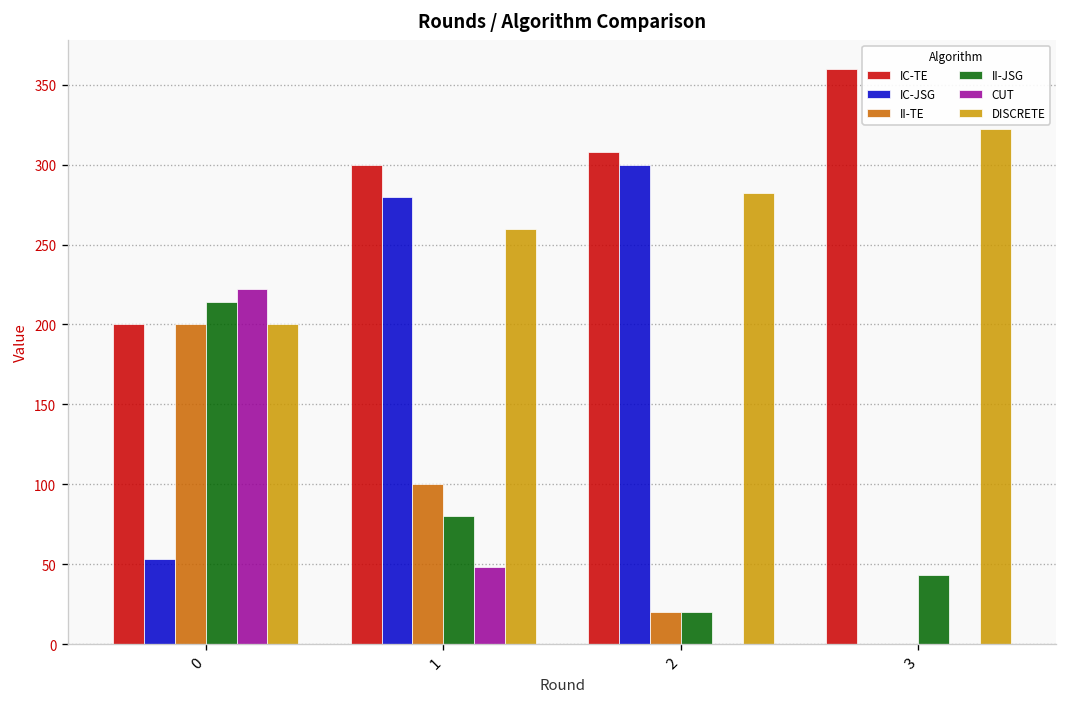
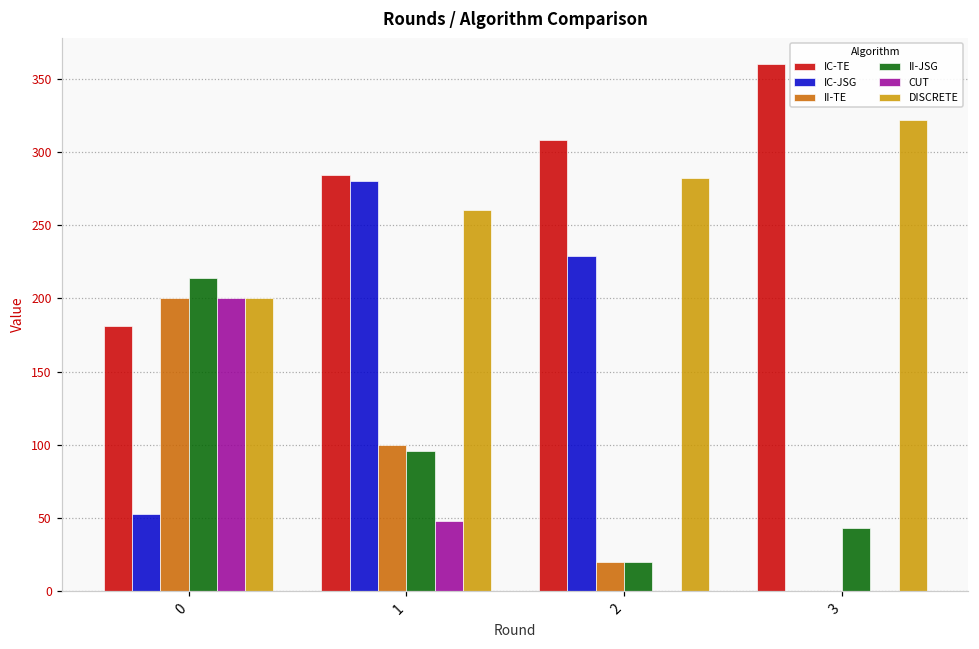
  {
    "IC-TE": {
-     "0": 200,
-     "1": 300,
+     "0": 181,
+     "1": 284,
      "2": 308,
      "3": 360
    },
    "IC-JSG": {
      "0": 53,
      "1": 280,
-     "2": 300,
+     "2": 229,
      "3": 0
    },
    "II-JSG": {
      "0": 214,
-     "1": 80,
+     "1": 96,
      "2": 20,
      "3": 43
    },
    "CUT": {
-     "0": 222,
+     "0": 200,
      "1": 48,
      "2": 0,
      "3": 0
    }
  }
